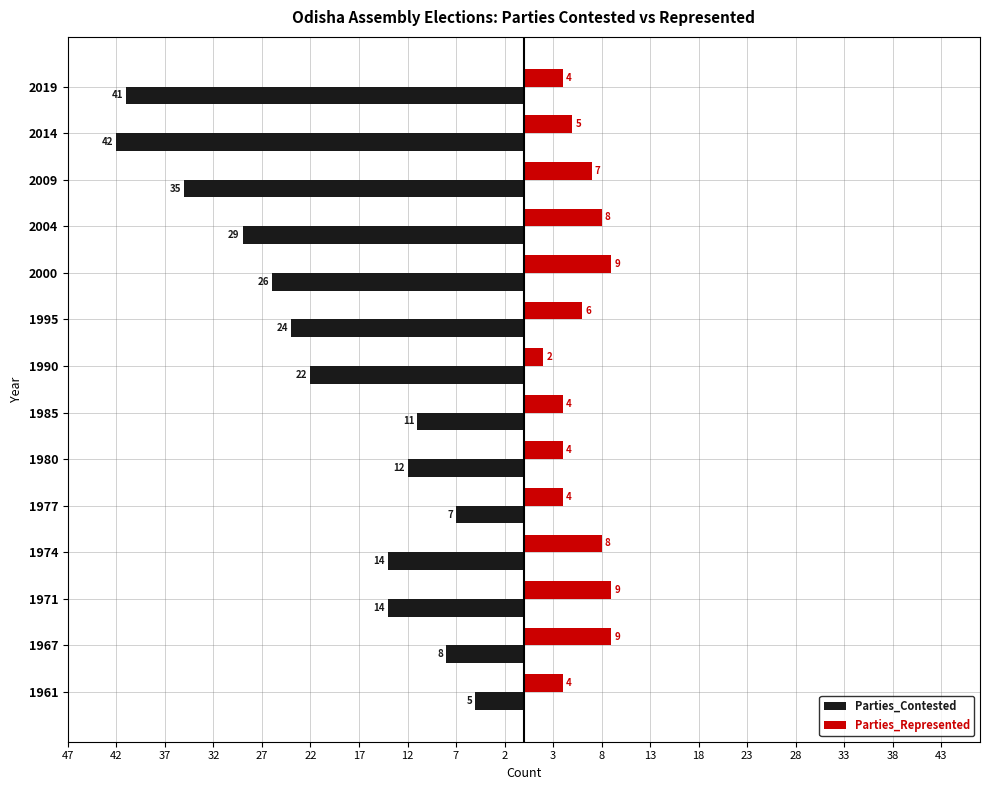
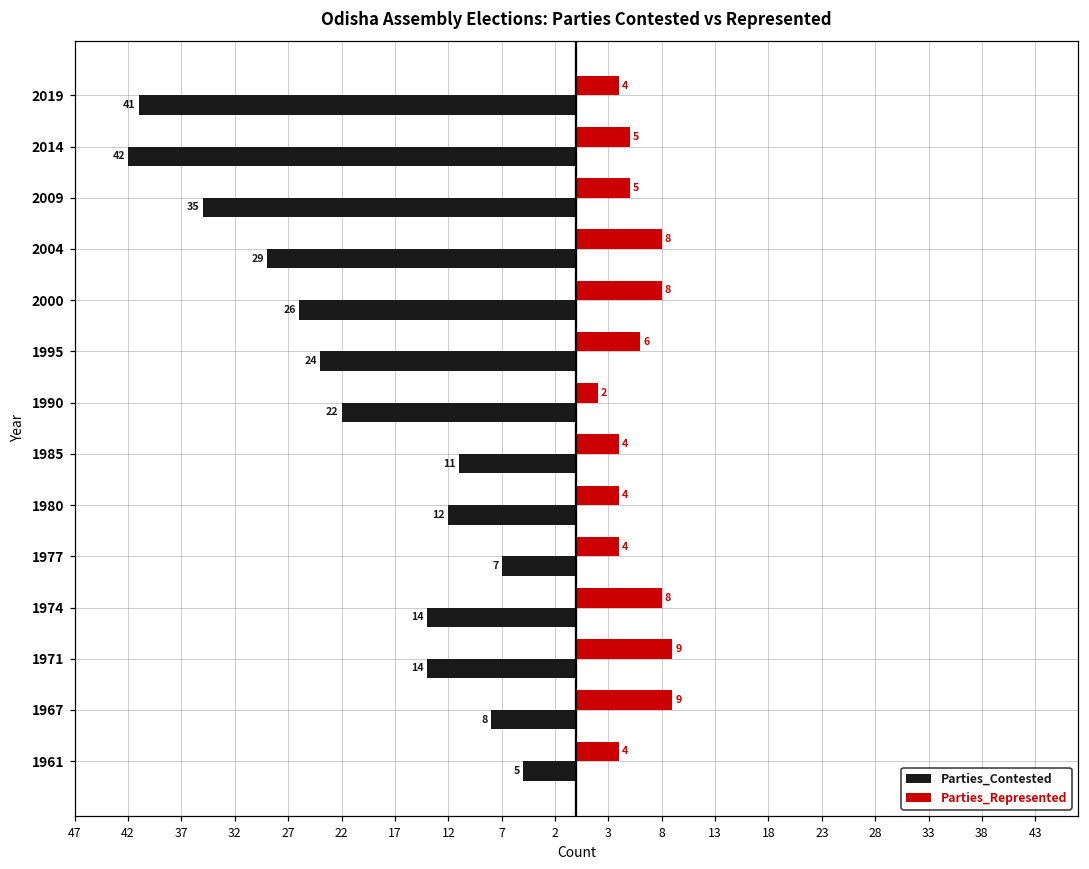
  {
    "Parties_Represented": {
      "2019": 4,
      "2014": 5,
-     "2009": 7,
+     "2009": 5,
      "2004": 8,
-     "2000": 9,
+     "2000": 8,
      "1995": 6,
      "1990": 2,
      "1985": 4,
      "1980": 4,
      "1977": 4,
      "1974": 8,
      "1971": 9,
      "1967": 9,
      "1961": 4
    }
  }
